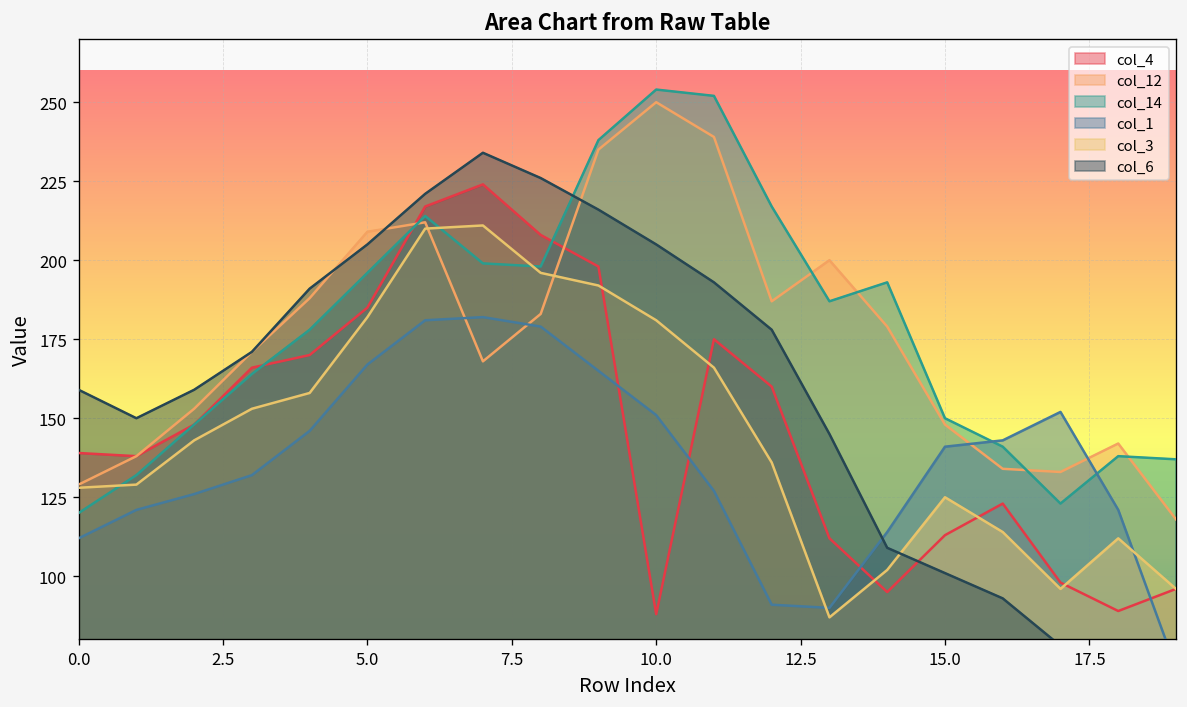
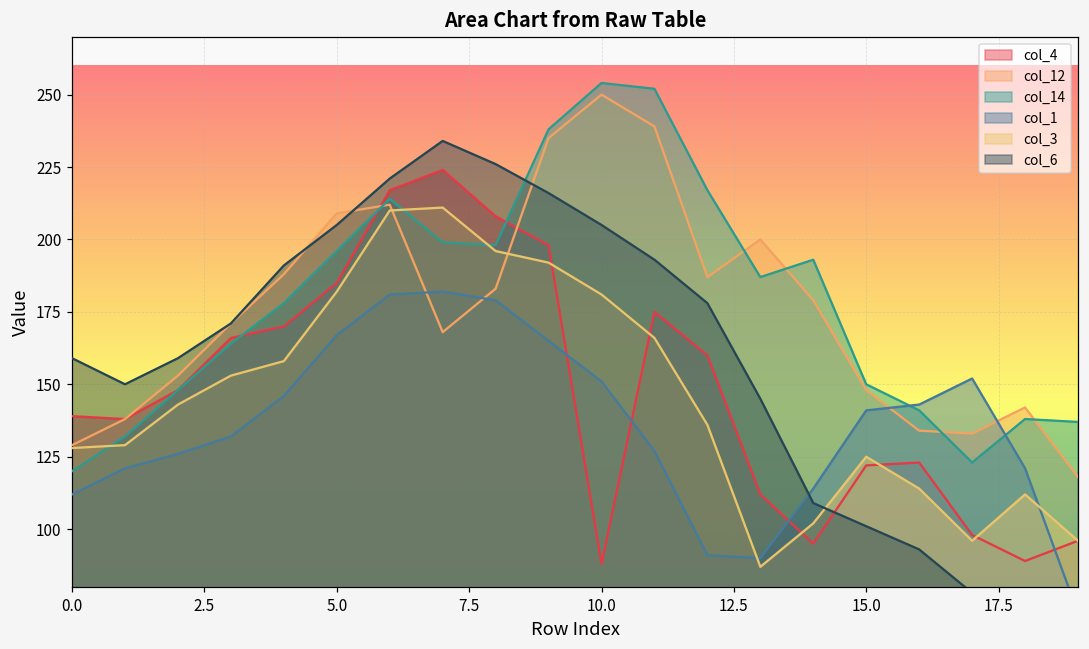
  {
    "col_4": {
      "0.0": 139,
      "5.0": 185,
      "10.0": 88,
-     "15.0": 113
+     "15.0": 122
    },
    "col_6": {
      "0.0": 159,
      "5.0": 205,
      "10.0": 205,
      "15.0": 101
    }
  }
